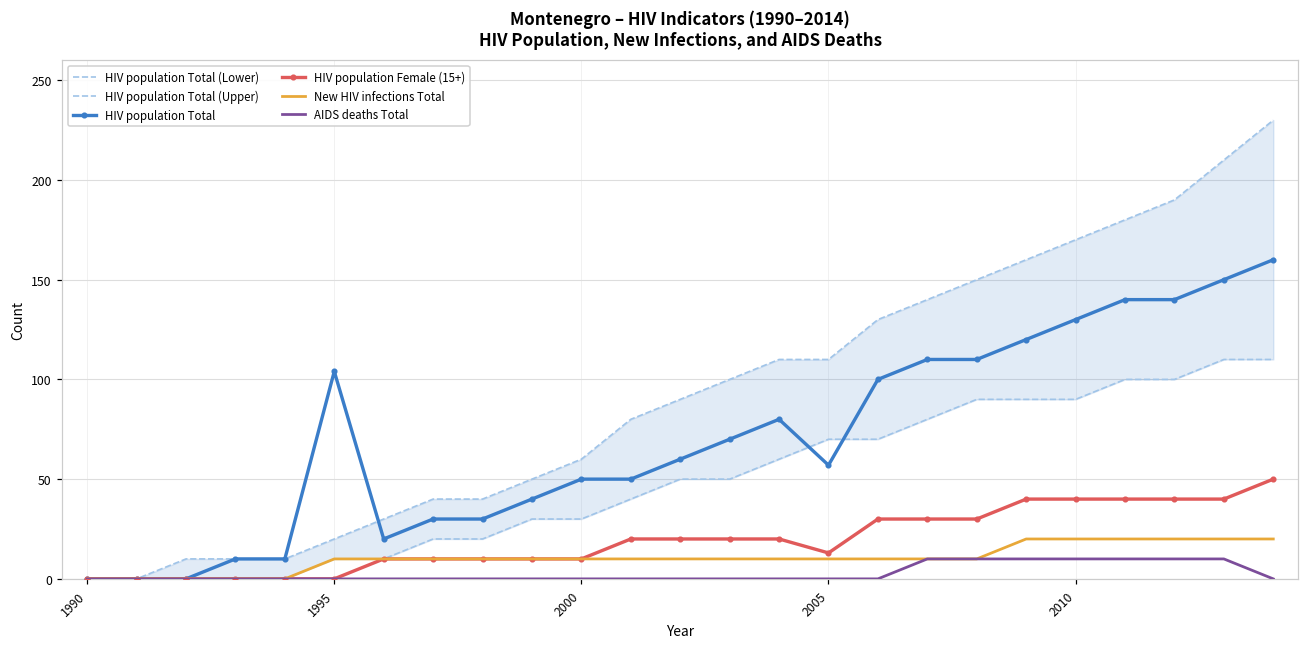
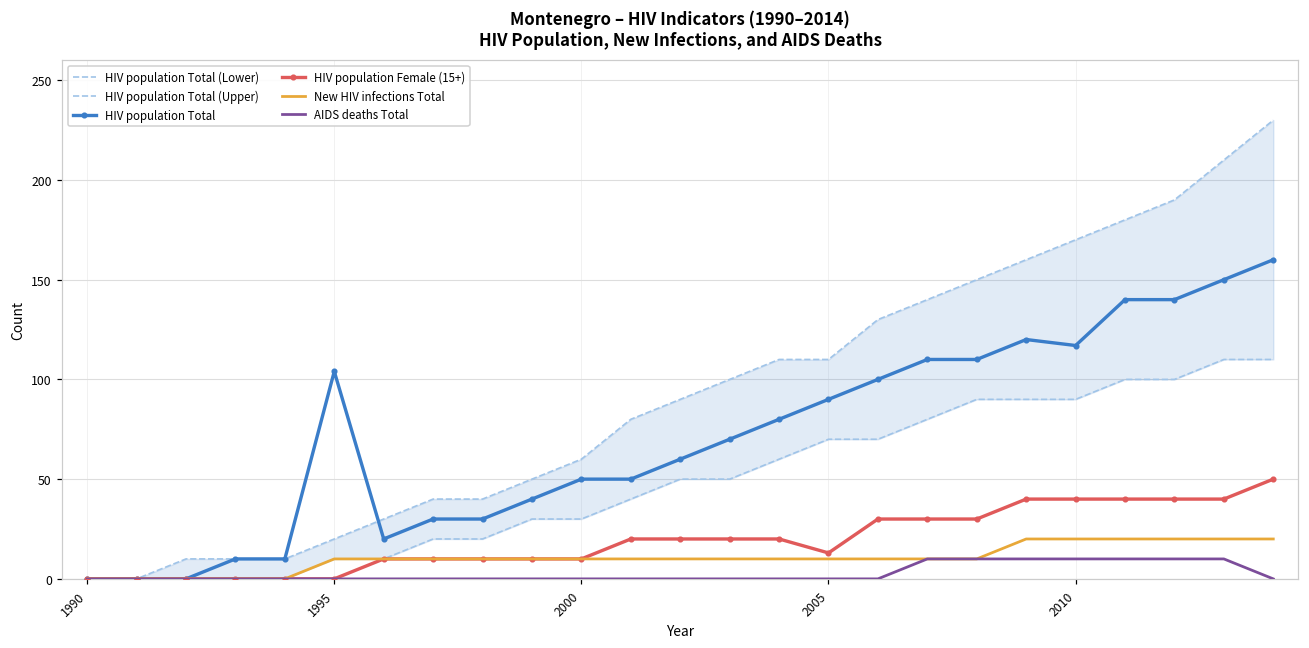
  {
    "HIV population Total": {
      "1995": 104,
      "2000": 50,
-     "2005": 57,
-     "2010": 130
+     "2005": 90,
+     "2010": 117
    },
    "HIV population Female (15+)": {
      "2005": 13,
      "2010": 40
    },
    "New HIV infections Total": {
      "2005": 10,
      "2010": 20
    },
    "AIDS deaths Total": {
      "2000": 0,
      "2005": 0,
      "2010": 10
    }
  }
